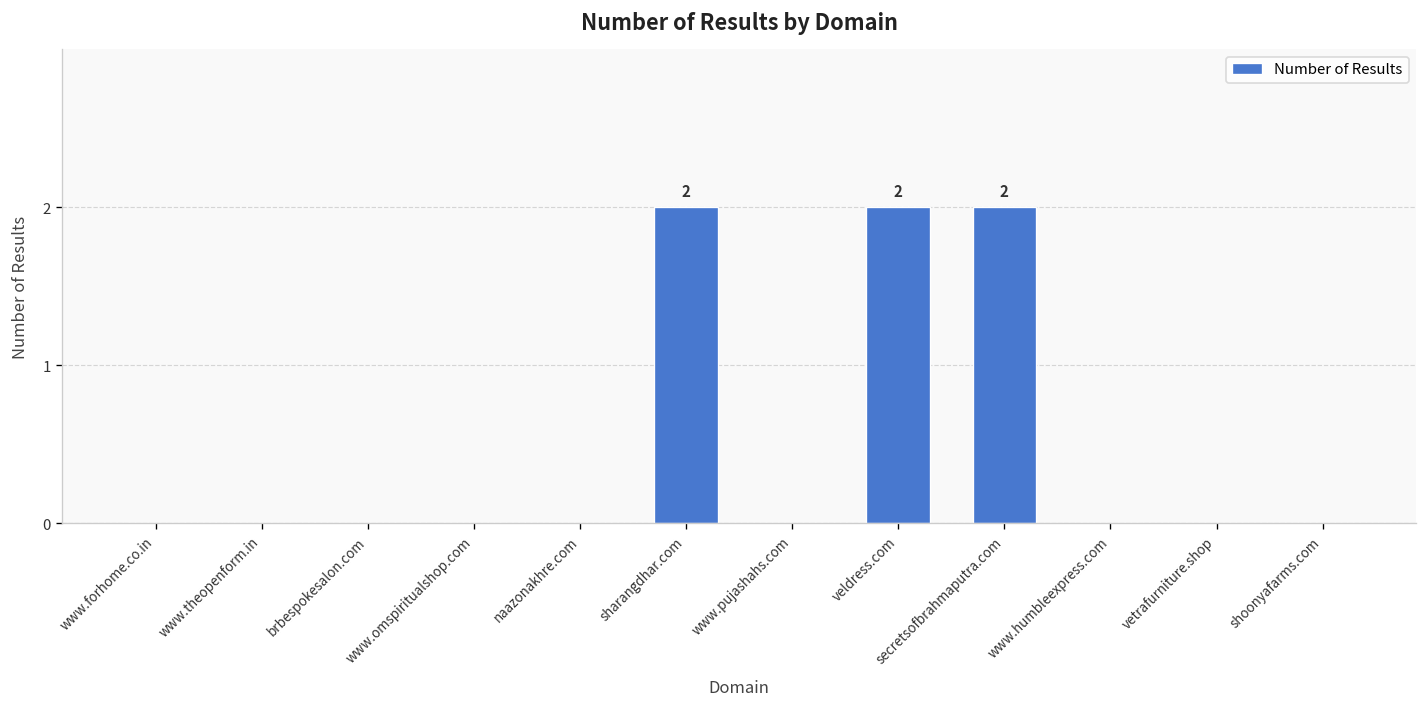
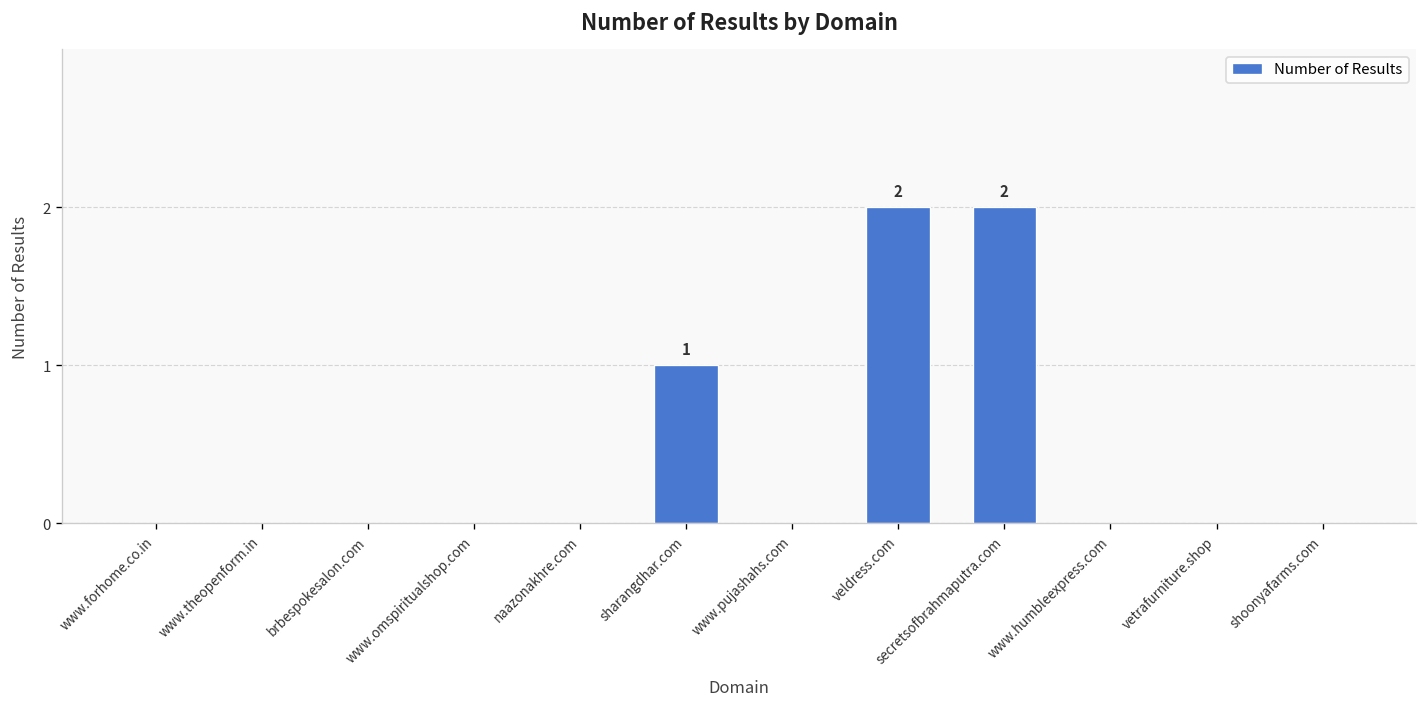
  {
-   "sharangdhar.com": 2,
+   "sharangdhar.com": 1,
    "veldress.com": 2,
    "secretsofbrahmaputra.com": 2
  }
